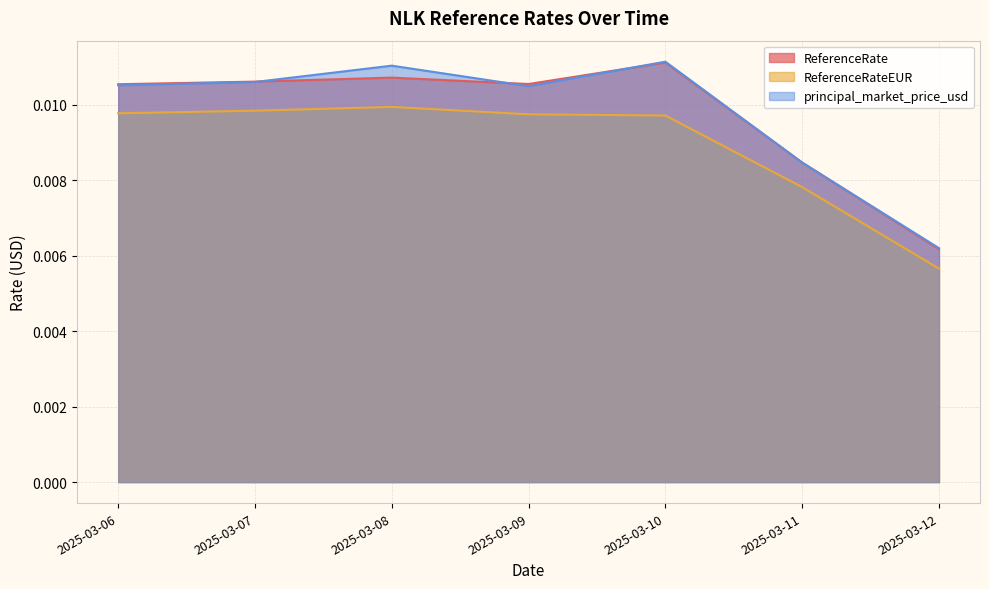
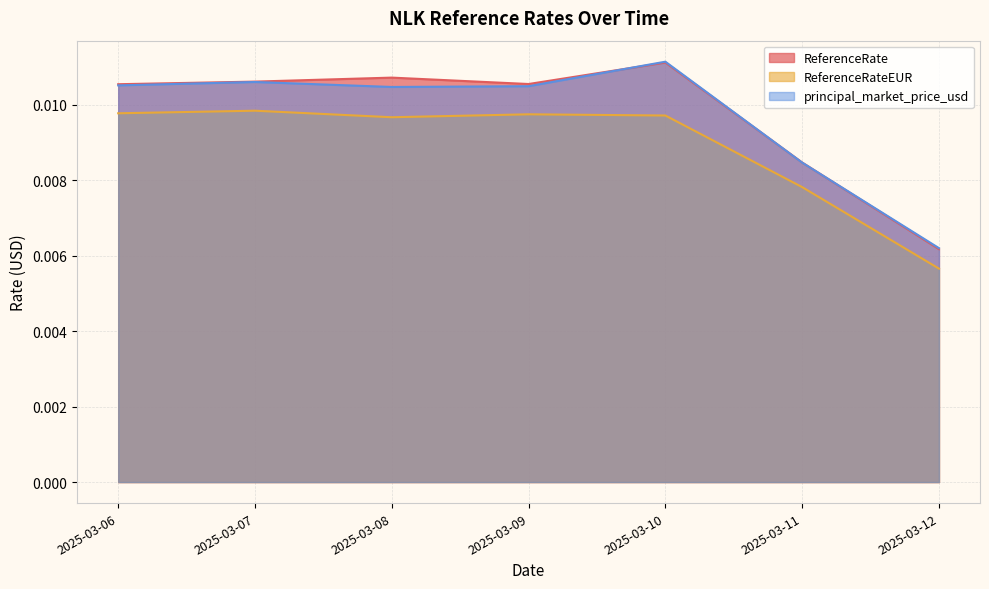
  {
    "ReferenceRate": {
      "2025-03-08": 0.0107
    },
    "ReferenceRateEUR": {
      "2025-03-06": 0.0098,
      "2025-03-07": 0.0098,
-     "2025-03-08": 0.0099,
+     "2025-03-08": 0.0097,
      "2025-03-09": 0.0097,
      "2025-03-10": 0.0097,
      "2025-03-11": 0.0078,
      "2025-03-12": 0.0057
    },
    "principal_market_price_usd": {
-     "2025-03-08": 0.0110
+     "2025-03-08": 0.0105
    }
  }
